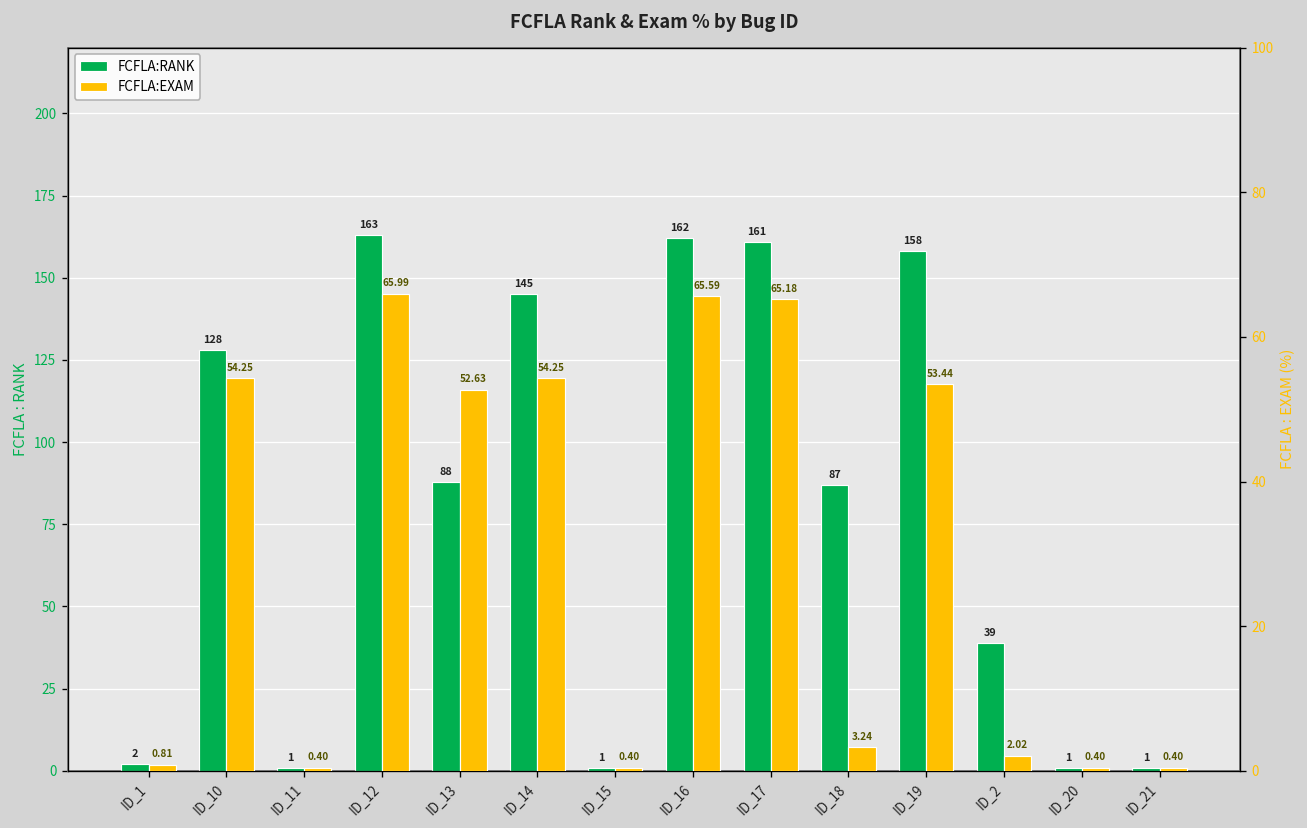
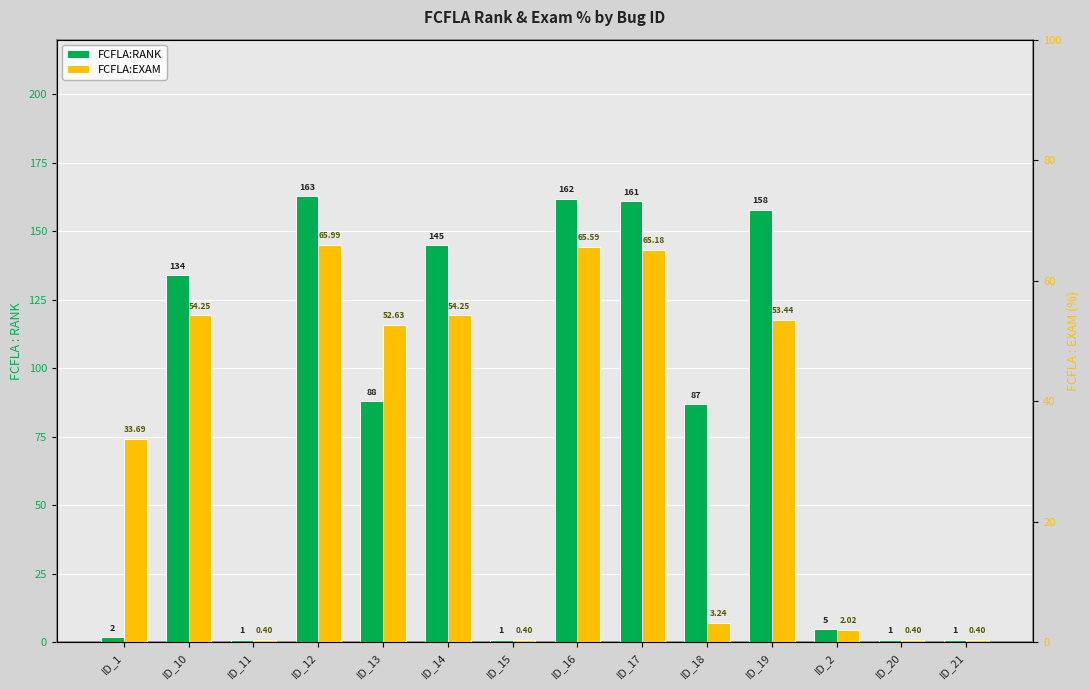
  {
    "FCFLA:RANK": {
      "ID_1": 2,
-     "ID_10": 128,
+     "ID_10": 134,
      "ID_11": 1,
      "ID_12": 163,
      "ID_13": 88,
      "ID_14": 145,
      "ID_15": 1,
      "ID_16": 162,
      "ID_17": 161,
      "ID_18": 87,
      "ID_19": 158,
-     "ID_2": 39,
+     "ID_2": 5,
      "ID_20": 1,
      "ID_21": 1
    },
    "FCFLA:EXAM": {
-     "ID_1": 0.81,
+     "ID_1": 33.69,
      "ID_10": 54.25,
      "ID_11": 0.40,
      "ID_12": 65.99,
      "ID_13": 52.63,
      "ID_14": 54.25,
      "ID_15": 0.40,
      "ID_16": 65.59,
      "ID_17": 65.18,
      "ID_18": 3.24,
      "ID_19": 53.44,
      "ID_2": 2.02,
      "ID_20": 0.40,
      "ID_21": 0.40
    }
  }
